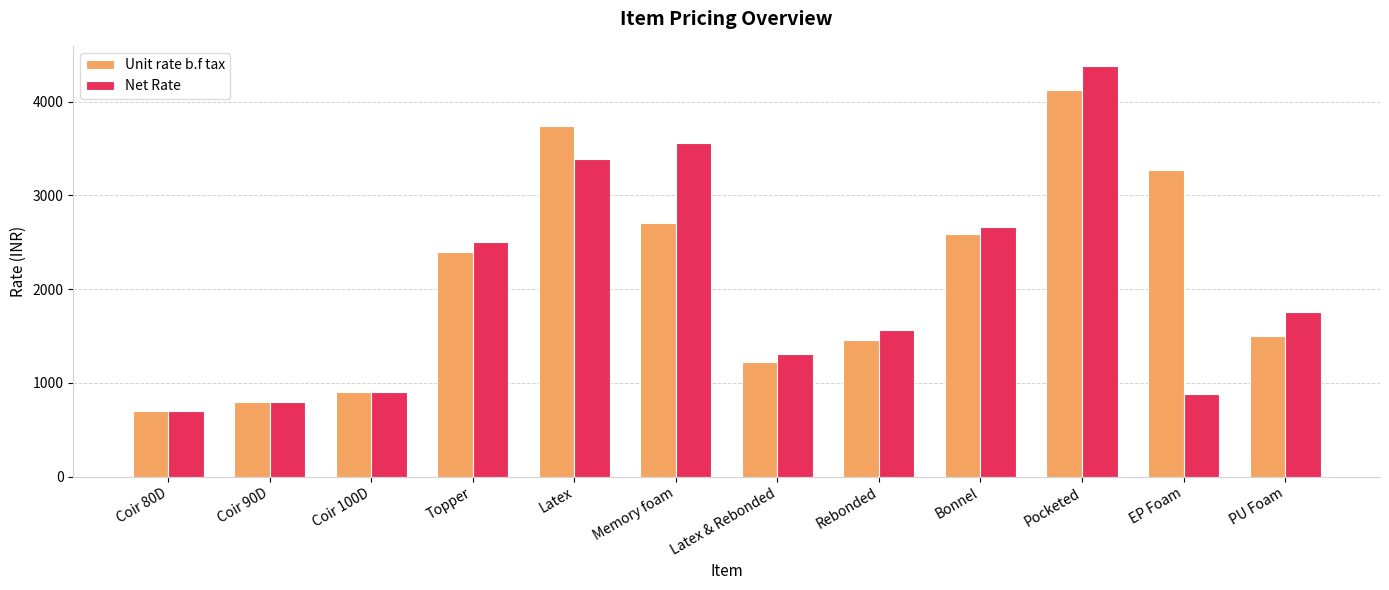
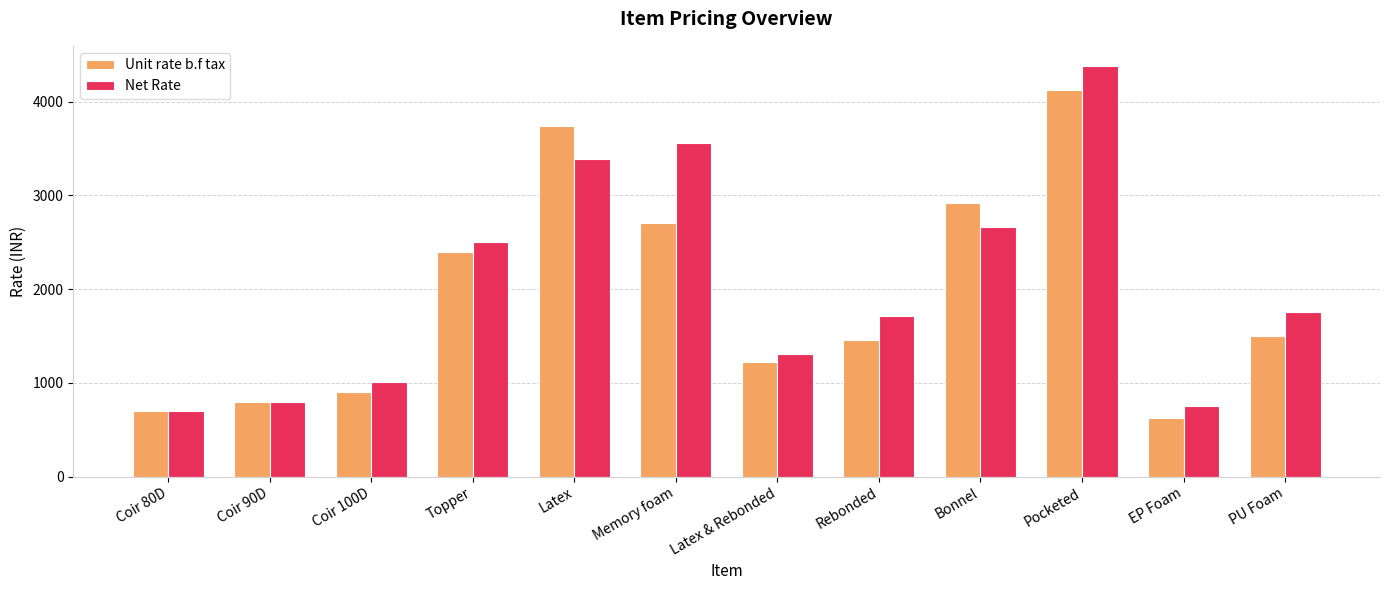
  {
    "Unit rate b.f tax": {
      "Coir 80D": 700,
      "Coir 90D": 800,
      "Coir 100D": 900,
      "Topper": 2400,
      "Latex": 3700,
      "Memory foam": 2700,
      "Latex & Rebonded": 1200,
      "Rebonded": 1500,
-     "Bonnel": 2600,
+     "Bonnel": 2900,
      "Pocketed": 4100,
-     "EP Foam": 3300,
+     "EP Foam": 600,
      "PU Foam": 1500
    },
    "Net Rate": {
      "Coir 80D": 700,
      "Coir 90D": 800,
-     "Coir 100D": 900,
+     "Coir 100D": 1000,
      "Topper": 2500,
      "Latex": 3400,
      "Memory foam": 3600,
      "Latex & Rebonded": 1300,
-     "Rebonded": 1600,
+     "Rebonded": 1700,
      "Bonnel": 2700,
      "Pocketed": 4400,
-     "EP Foam": 900,
+     "EP Foam": 700,
      "PU Foam": 1800
    }
  }
